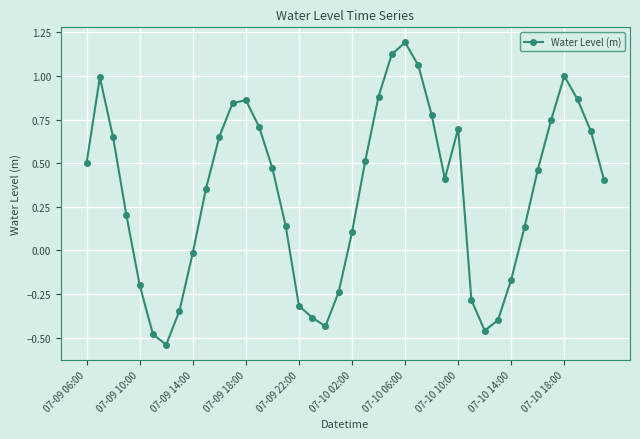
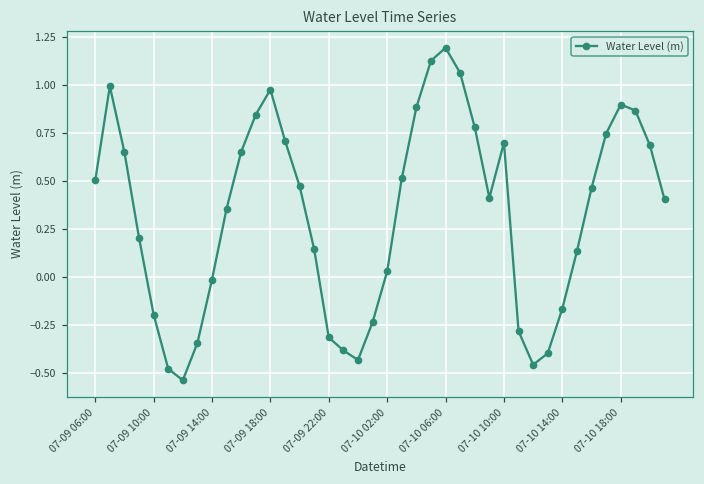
  {
    "07-09 06:00": 0.50,
    "07-09 10:00": -0.20,
    "07-09 14:00": -0.02,
-   "07-09 18:00": 0.86,
+   "07-09 18:00": 0.97,
    "07-09 22:00": -0.32,
-   "07-10 02:00": 0.10,
+   "07-10 02:00": 0.03,
    "07-10 06:00": 1.19,
    "07-10 10:00": 0.70,
    "07-10 14:00": -0.17,
-   "07-10 18:00": 1.00
+   "07-10 18:00": 0.90
  }
